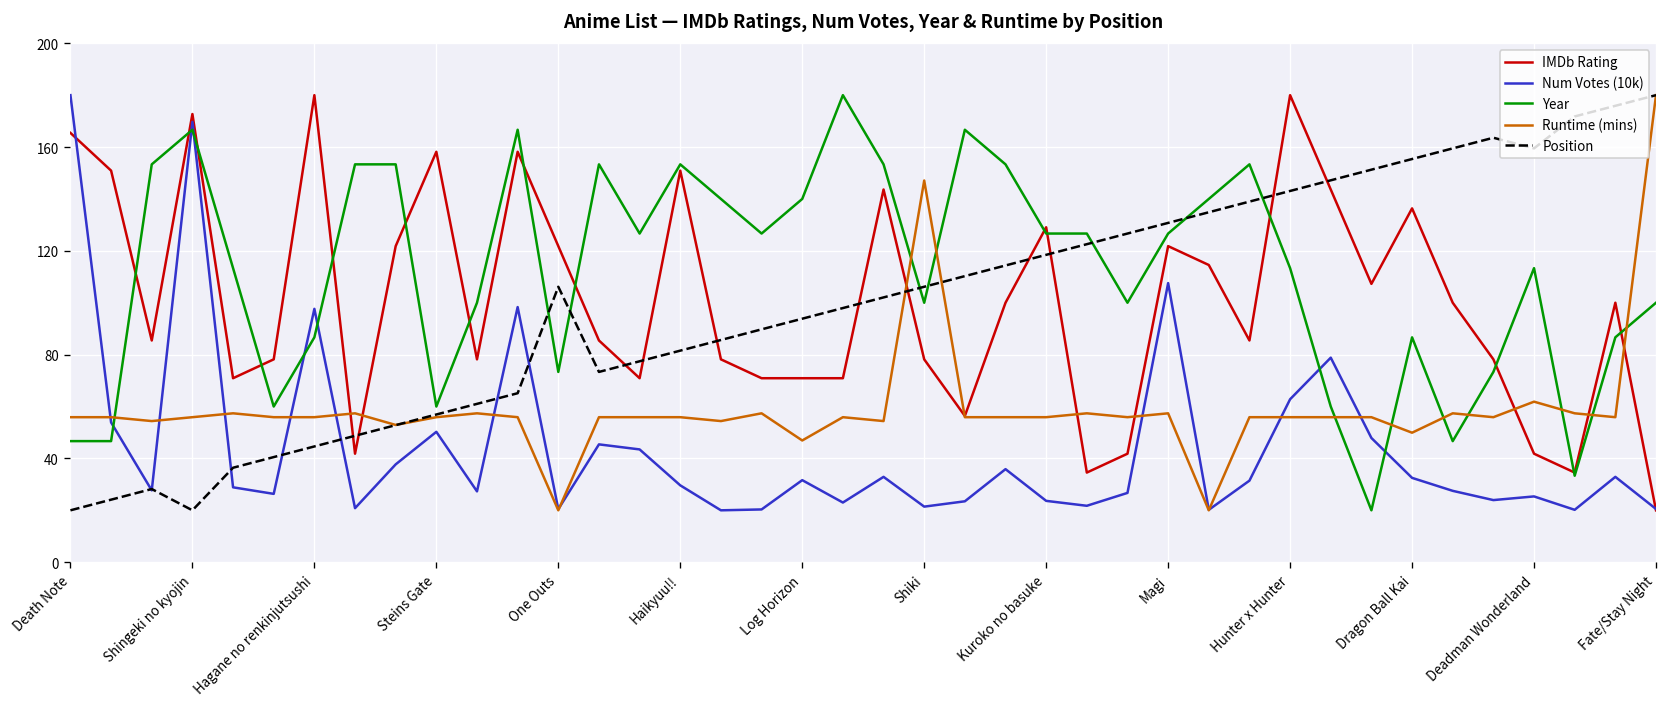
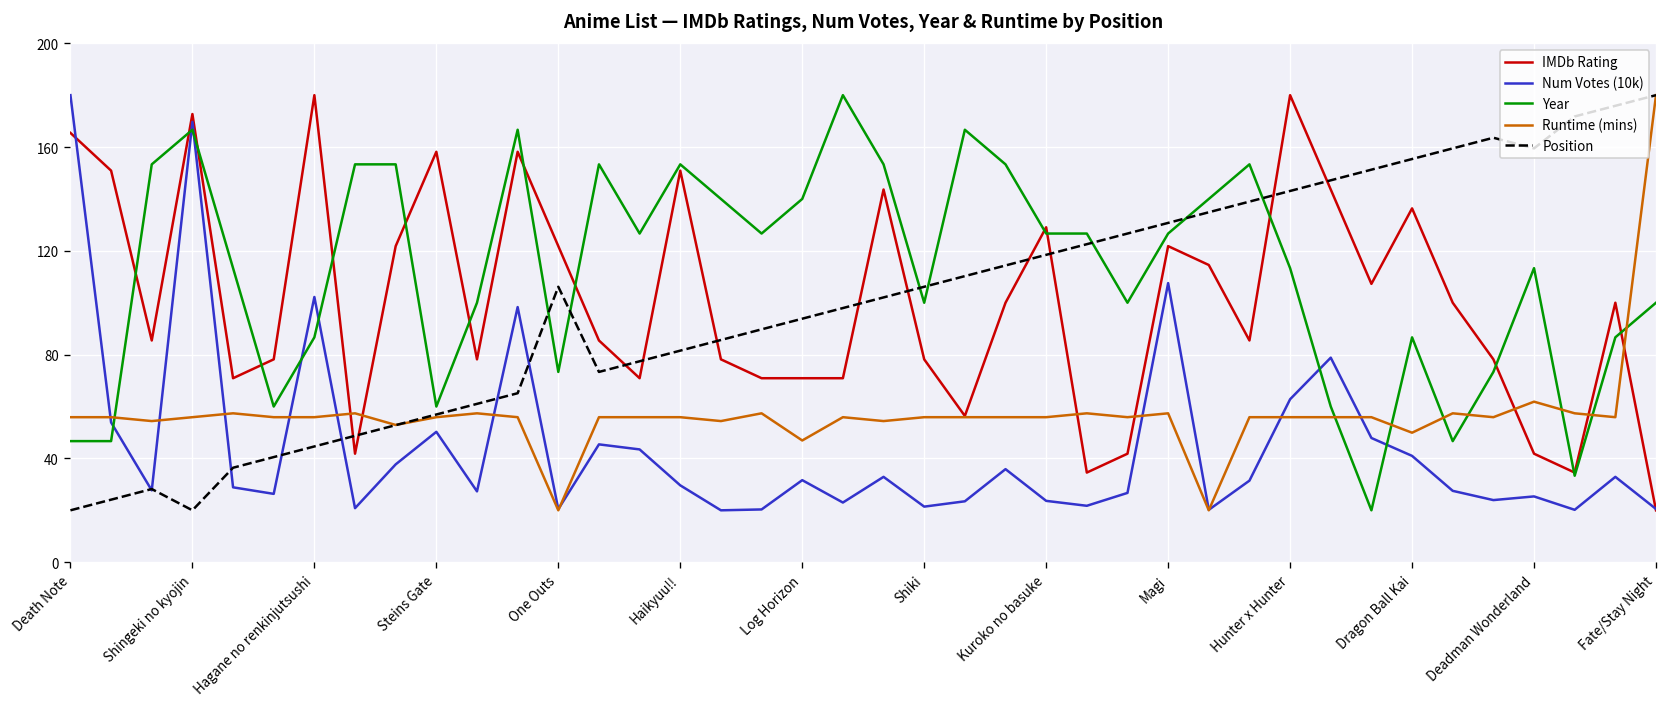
  {
    "IMDb Rating": {
      "Death Note": 165,
      "Shingeki no kyojin": 173,
      "Hagane no renkinjutsushi": 180,
      "Steins Gate": 158,
      "One Outs": 122,
      "Haikyuu!!": 151,
      "Log Horizon": 71,
      "Shiki": 78,
      "Kuroko no basuke": 129,
      "Magi": 122,
      "Hunter x Hunter": 180,
      "Dragon Ball Kai": 136,
      "Deadman Wonderland": 42
    },
    "Num Votes (10k)": {
      "Death Note": 180,
      "Shingeki no kyojin": 170,
-     "Hagane no renkinjutsushi": 98,
+     "Hagane no renkinjutsushi": 102,
      "Steins Gate": 50,
      "Haikyuu!!": 30,
      "Log Horizon": 32,
      "Shiki": 21,
      "Kuroko no basuke": 24,
      "Magi": 108,
      "Hunter x Hunter": 63,
-     "Dragon Ball Kai": 33,
+     "Dragon Ball Kai": 41,
      "Deadman Wonderland": 25
    },
    "Year": {
      "Death Note": 47,
      "Shingeki no kyojin": 167,
      "Hagane no renkinjutsushi": 87,
      "Steins Gate": 60,
      "One Outs": 73,
      "Haikyuu!!": 153,
      "Log Horizon": 140,
      "Shiki": 100,
      "Kuroko no basuke": 127,
      "Magi": 127,
      "Hunter x Hunter": 113,
      "Dragon Ball Kai": 87,
      "Deadman Wonderland": 113,
      "Fate/Stay Night": 100
    },
    "Runtime (mins)": {
      "Death Note": 56,
      "Shingeki no kyojin": 56,
      "Hagane no renkinjutsushi": 56,
      "Haikyuu!!": 56,
      "Log Horizon": 47,
-     "Shiki": 147,
+     "Shiki": 56,
      "Kuroko no basuke": 56,
      "Magi": 57,
      "Hunter x Hunter": 56,
      "Dragon Ball Kai": 50,
      "Deadman Wonderland": 62
    },
    "Position": {
      "Death Note": 20,
      "Shingeki no kyojin": 20,
      "Hagane no renkinjutsushi": 45,
      "One Outs": 106,
      "Haikyuu!!": 82,
      "Log Horizon": 94,
      "Shiki": 106,
      "Kuroko no basuke": 118,
      "Magi": 131,
      "Hunter x Hunter": 143,
      "Dragon Ball Kai": 155
    }
  }
